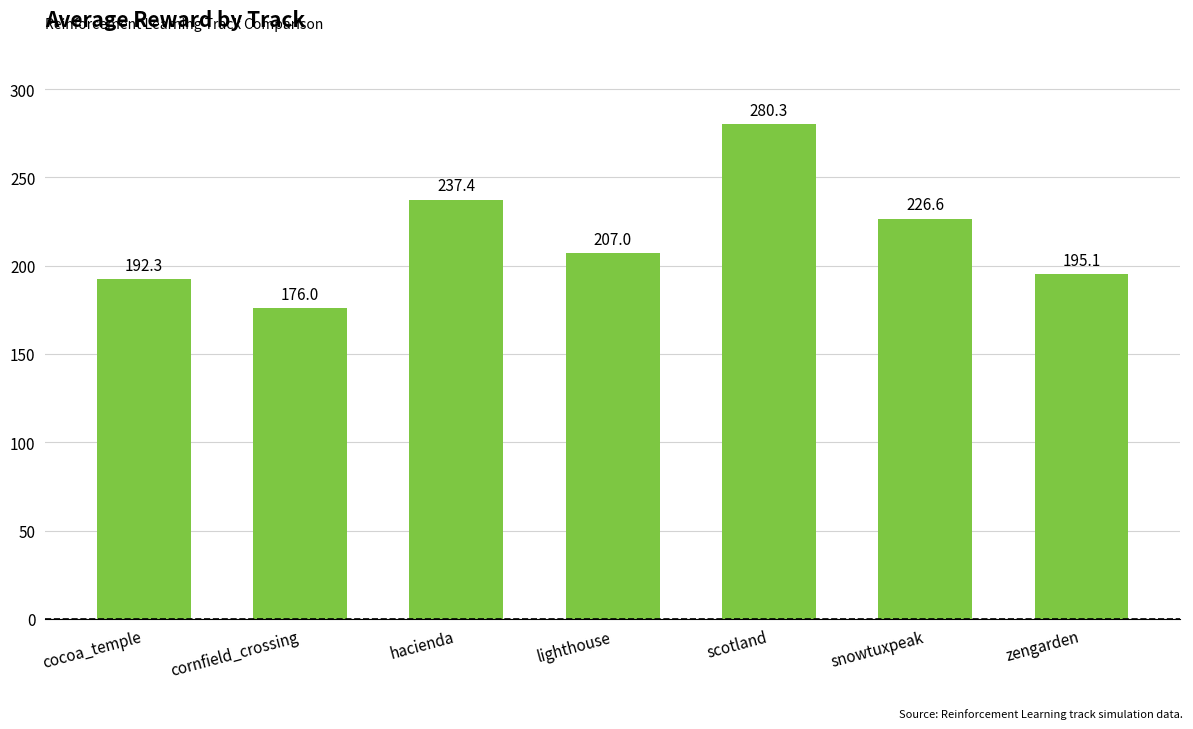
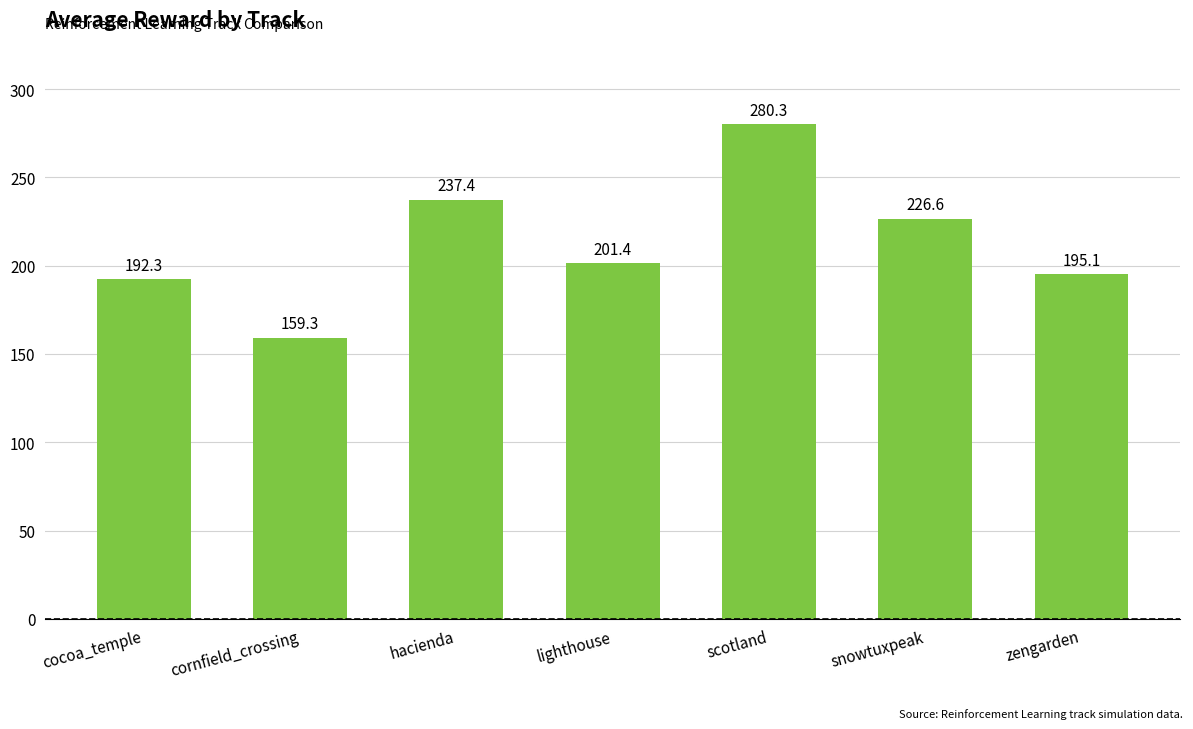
  {
    "cocoa_temple": 192.3,
-   "cornfield_crossing": 176.0,
+   "cornfield_crossing": 159.3,
    "hacienda": 237.4,
-   "lighthouse": 207.0,
+   "lighthouse": 201.4,
    "scotland": 280.3,
    "snowtuxpeak": 226.6,
    "zengarden": 195.1
  }
